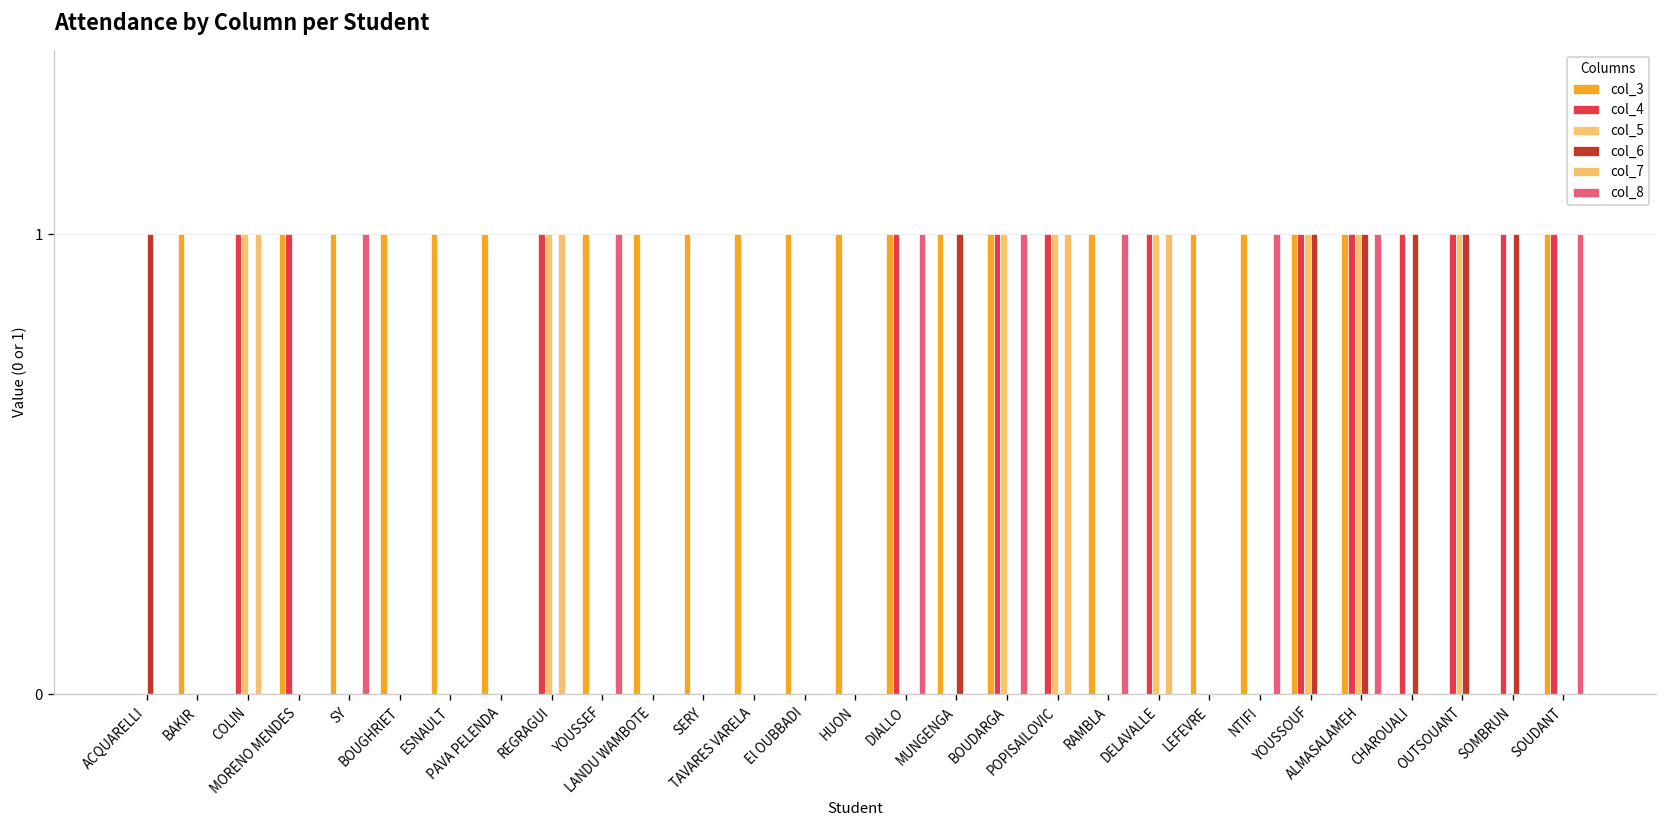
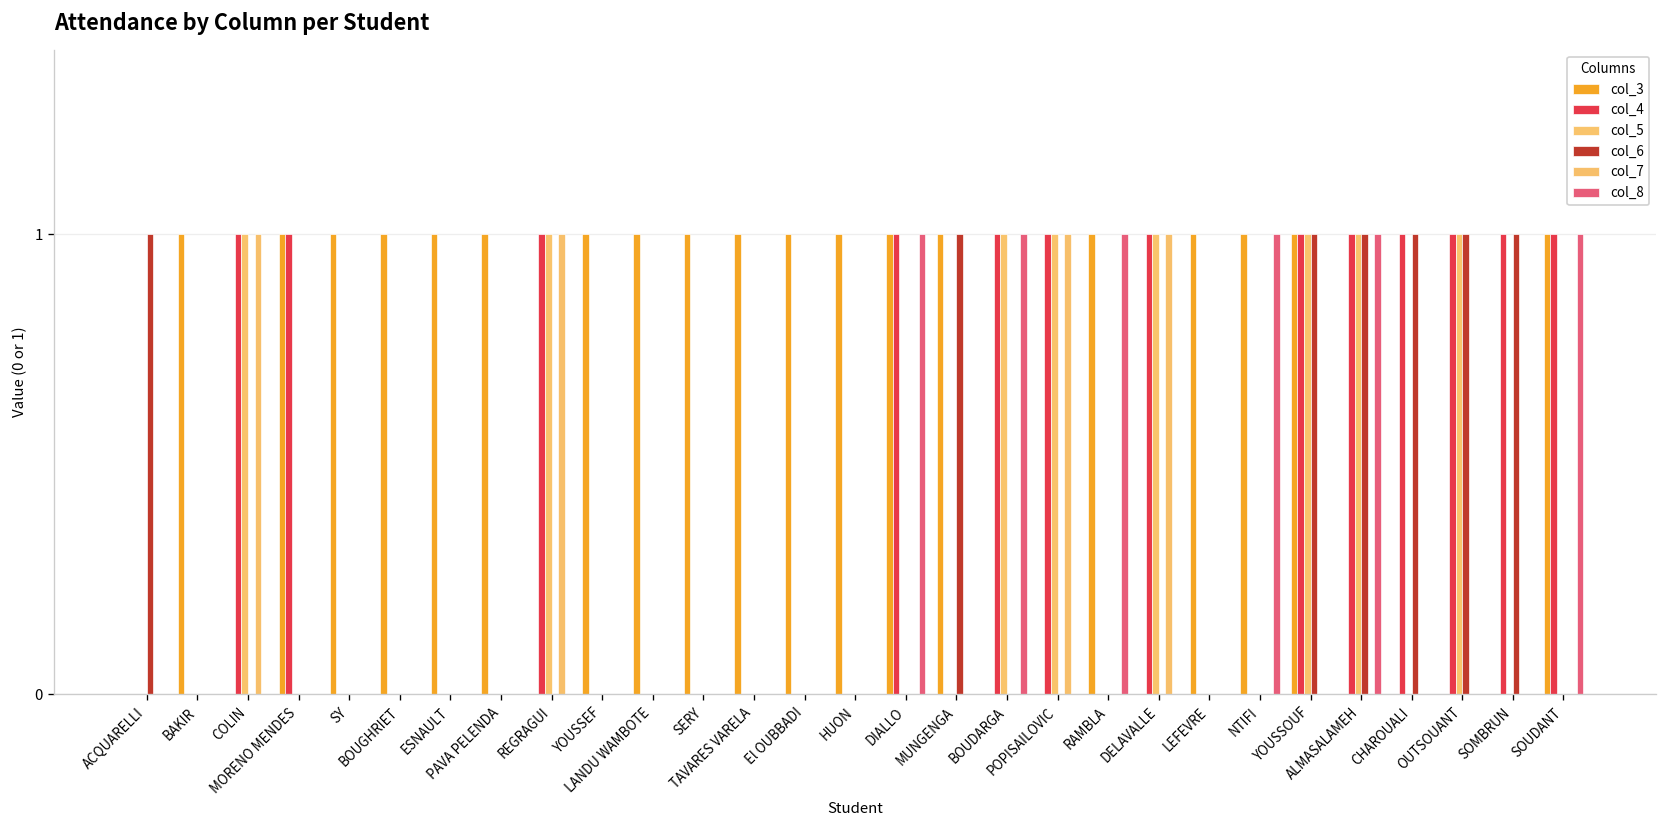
  {
    "col_3": {
      "ACQUARELLI": 0,
      "BAKIR": 1,
      "COLIN": 0,
      "MORENO MENDES": 1,
      "SY": 1,
      "BOUGHRIET": 1,
      "ESNAULT": 1,
      "PAVA PELENDA": 1,
      "REGRAGUI": 0,
      "YOUSSEF": 1,
      "LANDU WAMBOTE": 1,
      "SERY": 1,
      "TAVARES VARELA": 1,
      "El OUBBADI": 1,
      "HUON": 1,
      "DIALLO": 1,
      "MUNGENGA": 1,
-     "BOUDARGA": 1,
+     "BOUDARGA": 0,
      "POPISAILOVIC": 0,
      "RAMBLA": 1,
      "DELAVALLE": 0,
      "LEFEVRE": 1,
      "NTIFI": 1,
      "YOUSSOUF": 1,
-     "ALMASALAMEH": 1,
+     "ALMASALAMEH": 0,
      "CHAROUALI": 0,
      "OUTSOUANT": 0,
      "SOMBRUN": 0,
      "SOUDANT": 1
    },
    "col_8": {
      "ACQUARELLI": 0,
      "BAKIR": 0,
      "COLIN": 0,
      "MORENO MENDES": 0,
-     "SY": 1,
+     "SY": 0,
      "BOUGHRIET": 0,
      "ESNAULT": 0,
      "PAVA PELENDA": 0,
      "REGRAGUI": 0,
-     "YOUSSEF": 1,
+     "YOUSSEF": 0,
      "LANDU WAMBOTE": 0,
      "SERY": 0,
      "TAVARES VARELA": 0,
      "El OUBBADI": 0,
      "HUON": 0,
      "DIALLO": 1,
      "MUNGENGA": 0,
      "BOUDARGA": 1,
      "POPISAILOVIC": 0,
      "RAMBLA": 1,
      "DELAVALLE": 0,
      "LEFEVRE": 0,
      "NTIFI": 1,
      "YOUSSOUF": 0,
      "ALMASALAMEH": 1,
      "CHAROUALI": 0,
      "OUTSOUANT": 0,
      "SOMBRUN": 0,
      "SOUDANT": 1
    }
  }
